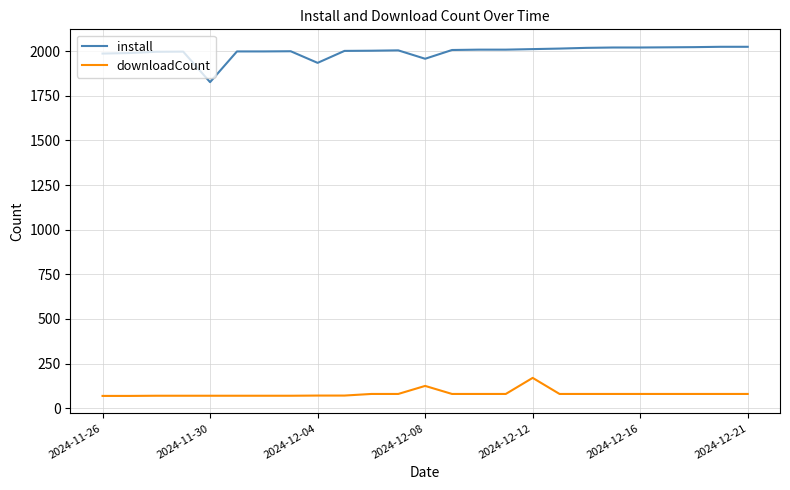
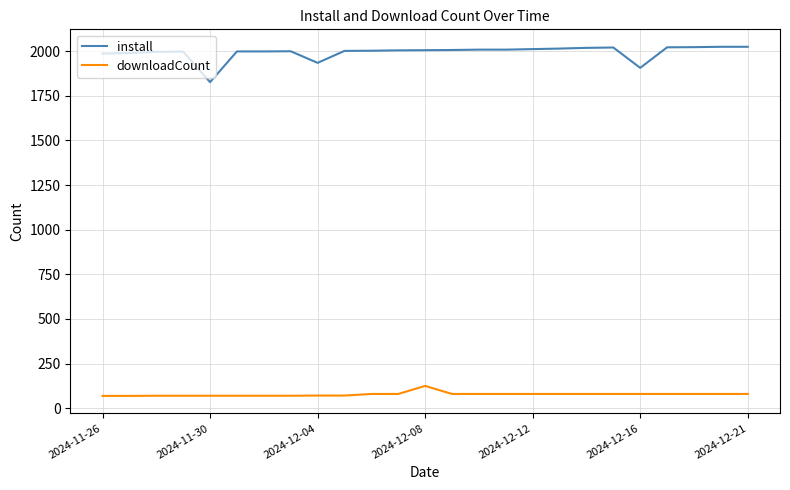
  {
    "install": {
      "2024-11-30": 1830,
      "2024-12-04": 1930,
-     "2024-12-08": 1960,
+     "2024-12-08": 2010,
      "2024-12-12": 2010,
-     "2024-12-16": 2020,
+     "2024-12-16": 1910,
      "2024-12-21": 2020
    },
    "downloadCount": {
      "2024-11-26": 70,
      "2024-11-30": 70,
      "2024-12-04": 70,
      "2024-12-08": 130,
-     "2024-12-12": 170,
+     "2024-12-12": 80,
      "2024-12-16": 80,
      "2024-12-21": 80
    }
  }
